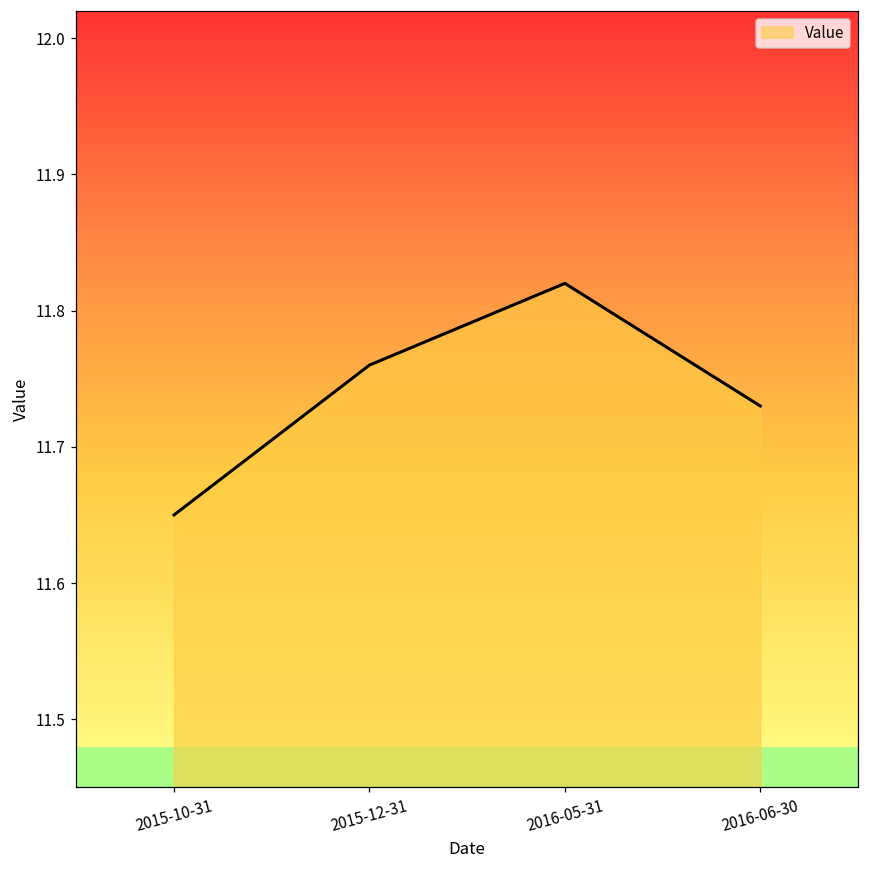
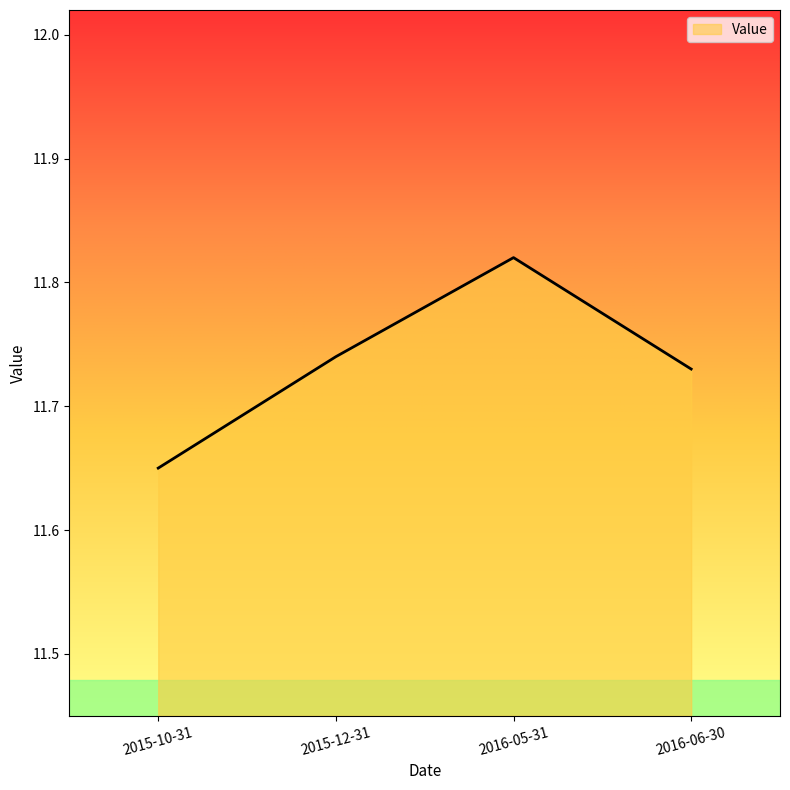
  {
    "2015-10-31": 11.65,
-   "2015-12-31": 11.76,
+   "2015-12-31": 11.74,
    "2016-05-31": 11.82,
    "2016-06-30": 11.73
  }
